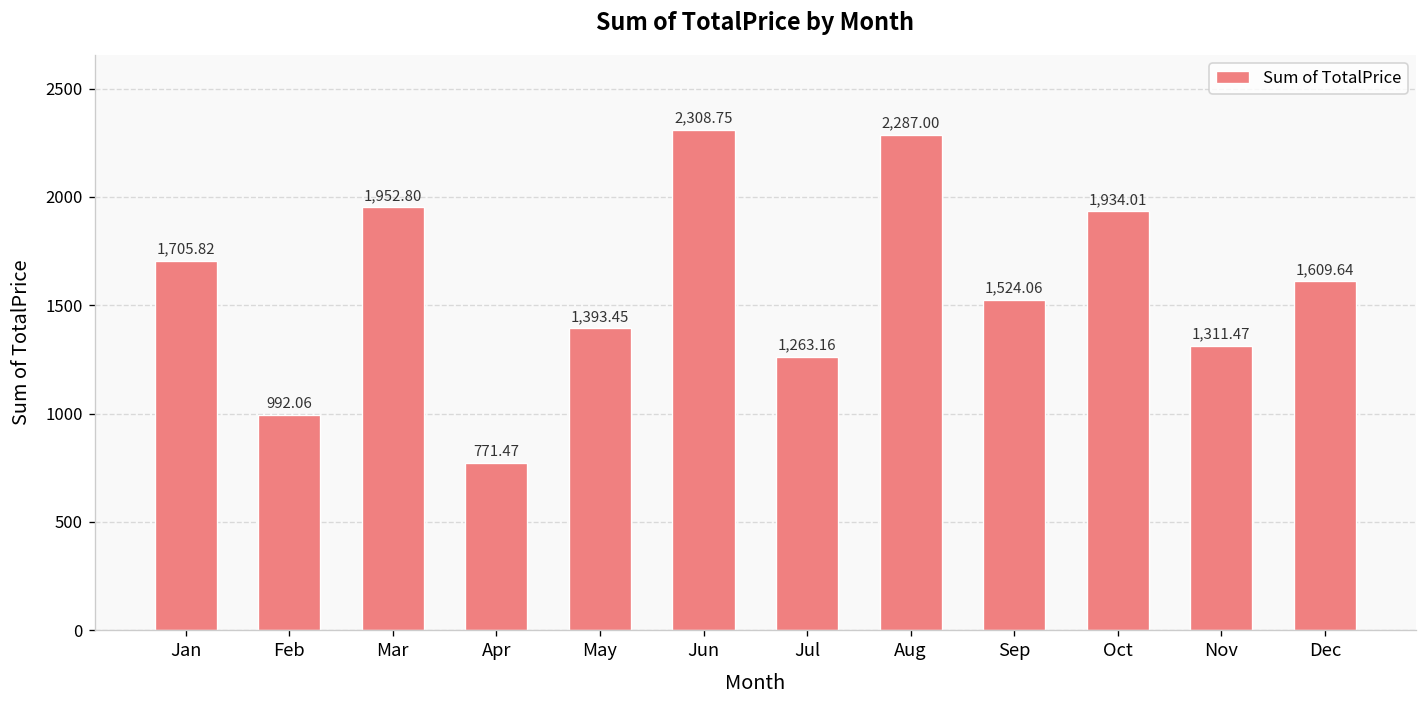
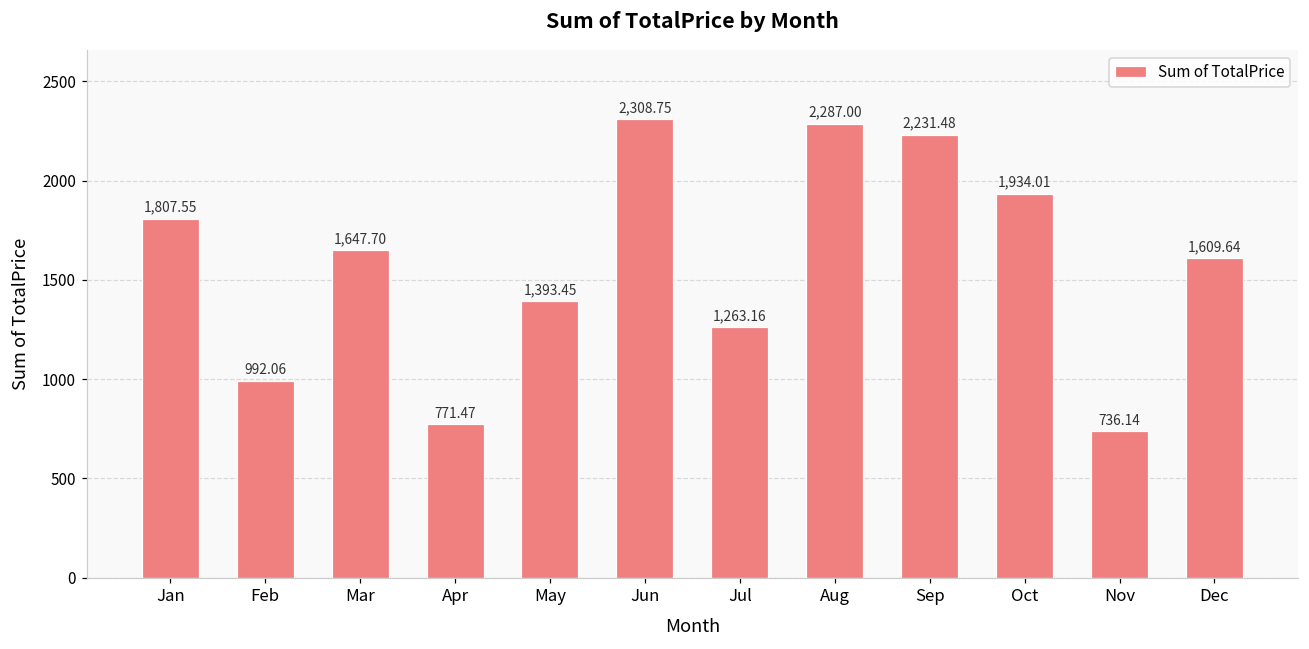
  {
-   "Jan": "1,705.82",
+   "Jan": "1,807.55",
    "Feb": "992.06",
-   "Mar": "1,952.80",
+   "Mar": "1,647.70",
    "Apr": "771.47",
    "May": "1,393.45",
    "Jun": "2,308.75",
    "Jul": "1,263.16",
    "Aug": "2,287.00",
-   "Sep": "1,524.06",
+   "Sep": "2,231.48",
    "Oct": "1,934.01",
-   "Nov": "1,311.47",
+   "Nov": "736.14",
    "Dec": "1,609.64"
  }
